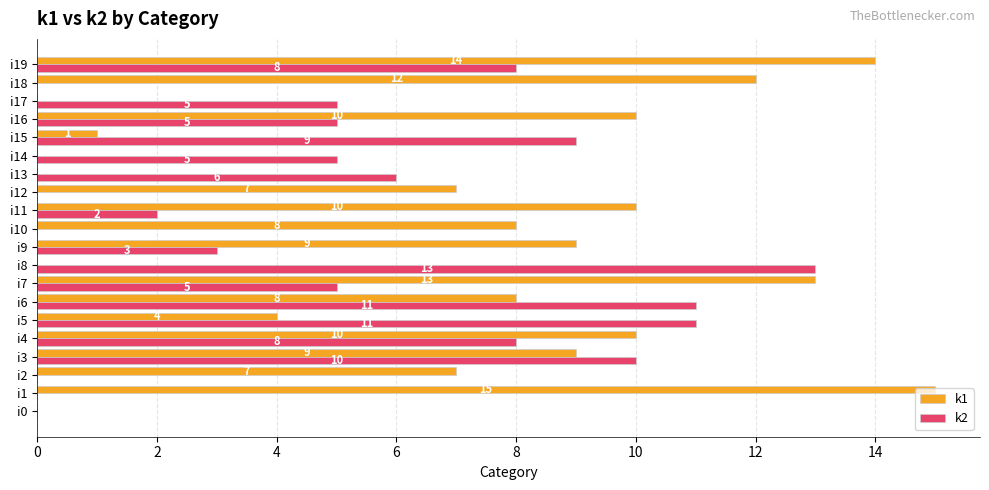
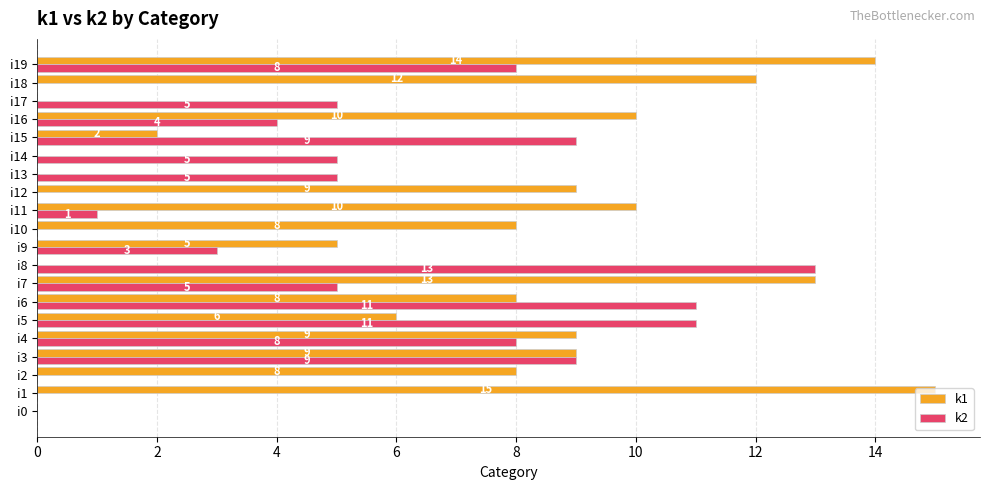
  {
    "k1": {
      "i19": 14,
      "i18": 12,
      "i16": 10,
-     "i15": 1,
-     "i12": 7,
-     "i9": 9,
+     "i15": 2,
+     "i12": 9,
+     "i9": 5,
      "i6": 8,
-     "i5": 4,
-     "i4": 10,
-     "i2": 7
+     "i5": 6,
+     "i4": 9,
+     "i2": 8
    },
    "k2": {
      "i19": 8,
-     "i16": 5,
+     "i16": 4,
      "i15": 9,
-     "i13": 6,
-     "i11": 2,
+     "i13": 5,
+     "i11": 1,
      "i9": 3,
      "i7": 5,
      "i6": 11,
      "i5": 11,
      "i4": 8,
-     "i3": 10
+     "i3": 9
    }
  }
